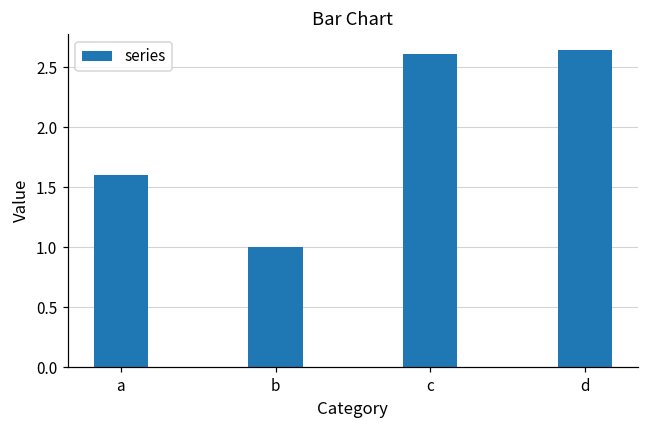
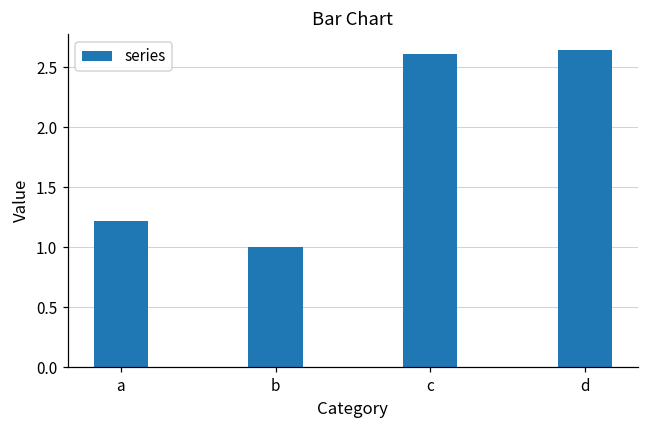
  {
-   "a": 1.60,
+   "a": 1.22,
    "b": 1.00,
    "c": 2.61,
    "d": 2.64
  }
